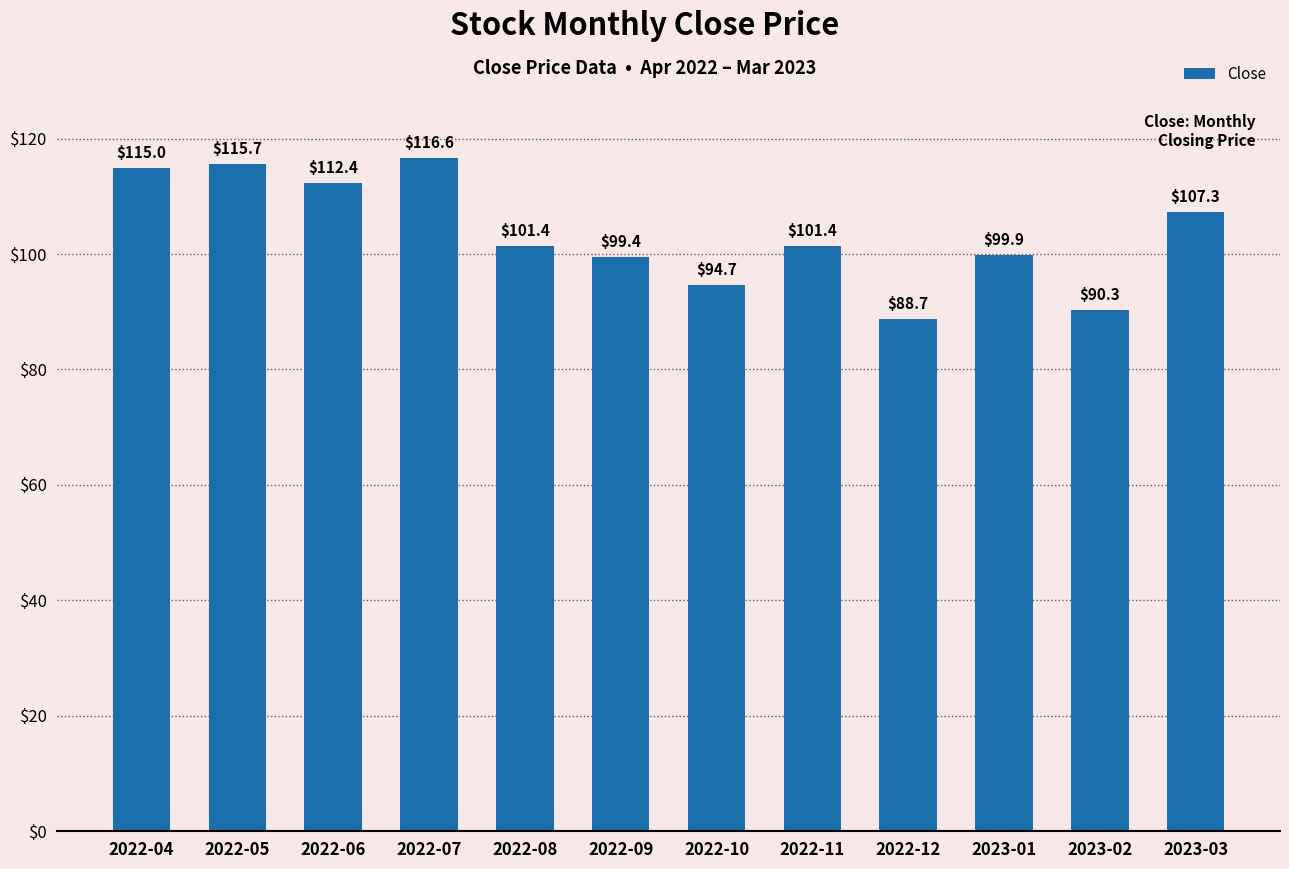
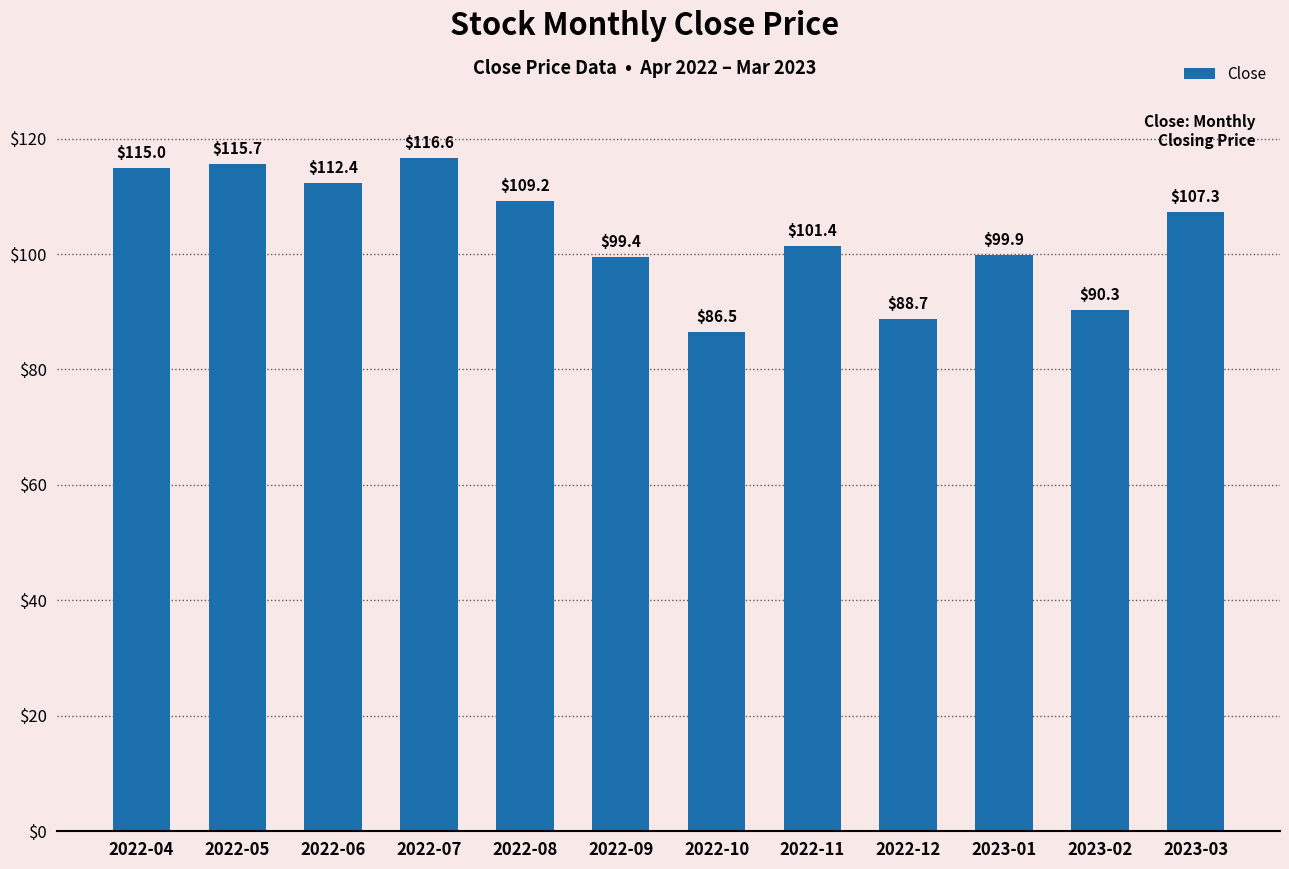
  {
    "2022-04": "$115.0",
    "2022-05": "$115.7",
    "2022-06": "$112.4",
    "2022-07": "$116.6",
-   "2022-08": "$101.4",
+   "2022-08": "$109.2",
    "2022-09": "$99.4",
-   "2022-10": "$94.7",
+   "2022-10": "$86.5",
    "2022-11": "$101.4",
    "2022-12": "$88.7",
    "2023-01": "$99.9",
    "2023-02": "$90.3",
    "2023-03": "$107.3"
  }
